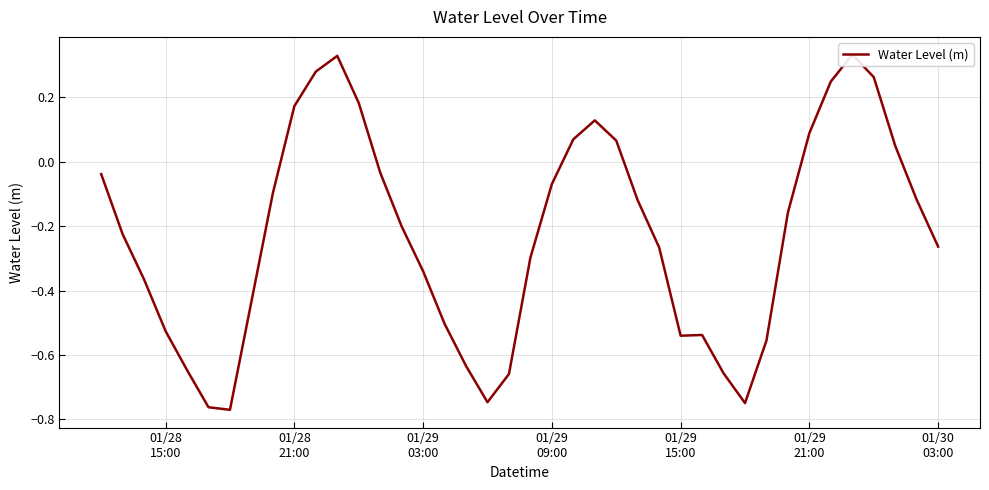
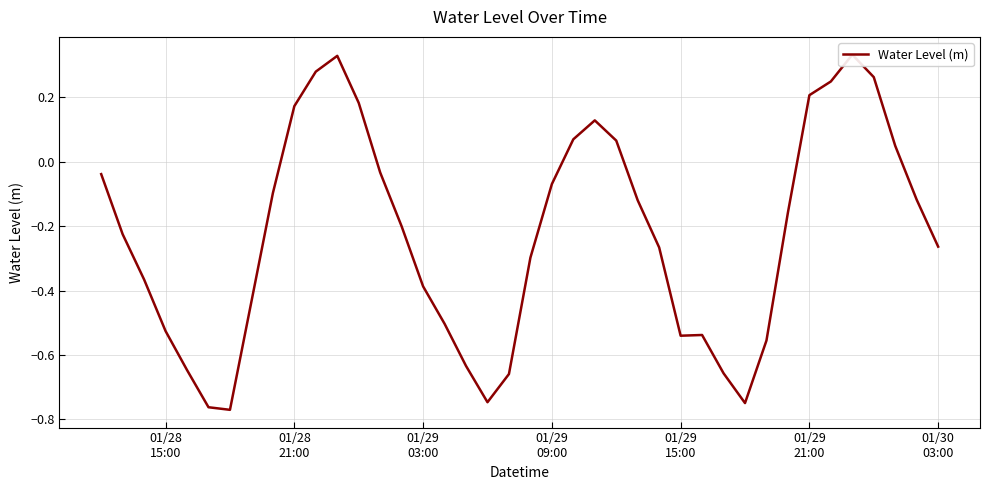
  {
    "01/28 15:00": -0.53,
    "01/28 21:00": 0.17,
-   "01/29 03:00": -0.34,
+   "01/29 03:00": -0.39,
    "01/29 09:00": -0.07,
    "01/29 15:00": -0.54,
-   "01/29 21:00": 0.09,
+   "01/29 21:00": 0.21,
    "01/30 03:00": -0.26
  }
